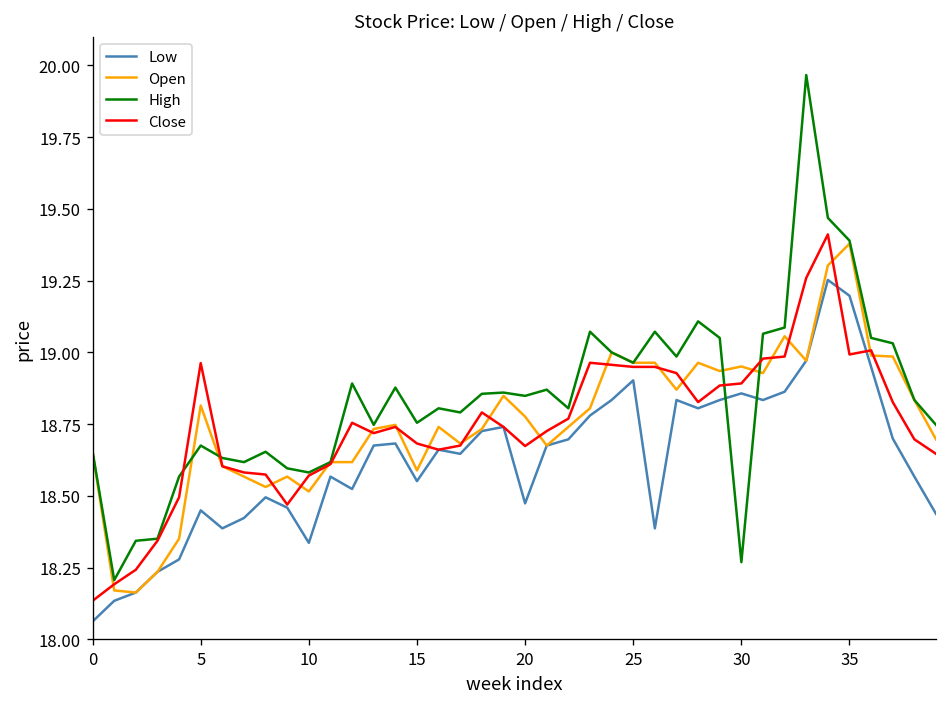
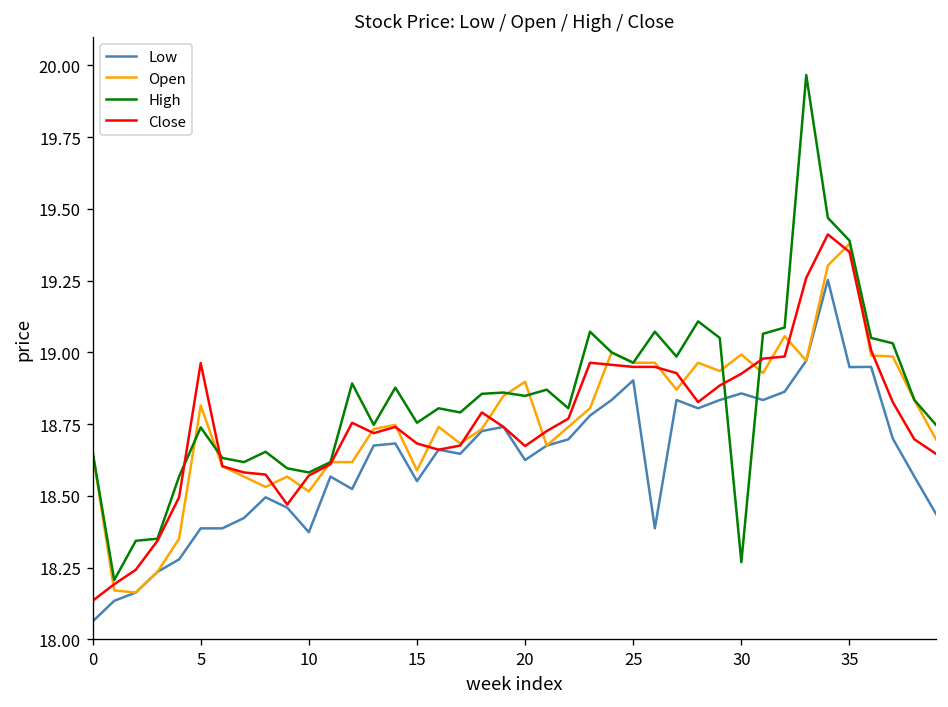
  {
    "Low": {
      "0": 18.06,
-     "5": 18.45,
-     "10": 18.34,
+     "5": 18.39,
+     "10": 18.37,
      "15": 18.55,
-     "20": 18.47,
+     "20": 18.62,
      "25": 18.90,
      "30": 18.86,
-     "35": 19.20
+     "35": 18.95
    },
    "Open": {
      "5": 18.81,
      "10": 18.52,
      "15": 18.59,
-     "20": 18.78,
-     "30": 18.95
+     "20": 18.90,
+     "30": 18.99
    },
    "High": {
-     "5": 18.68,
+     "5": 18.74,
      "15": 18.75,
      "20": 18.85,
      "30": 18.27
    },
    "Close": {
      "0": 18.13,
      "5": 18.96,
      "15": 18.68,
      "20": 18.67,
      "25": 18.95,
-     "30": 18.89,
-     "35": 18.99
+     "30": 18.93,
+     "35": 19.35
    }
  }
